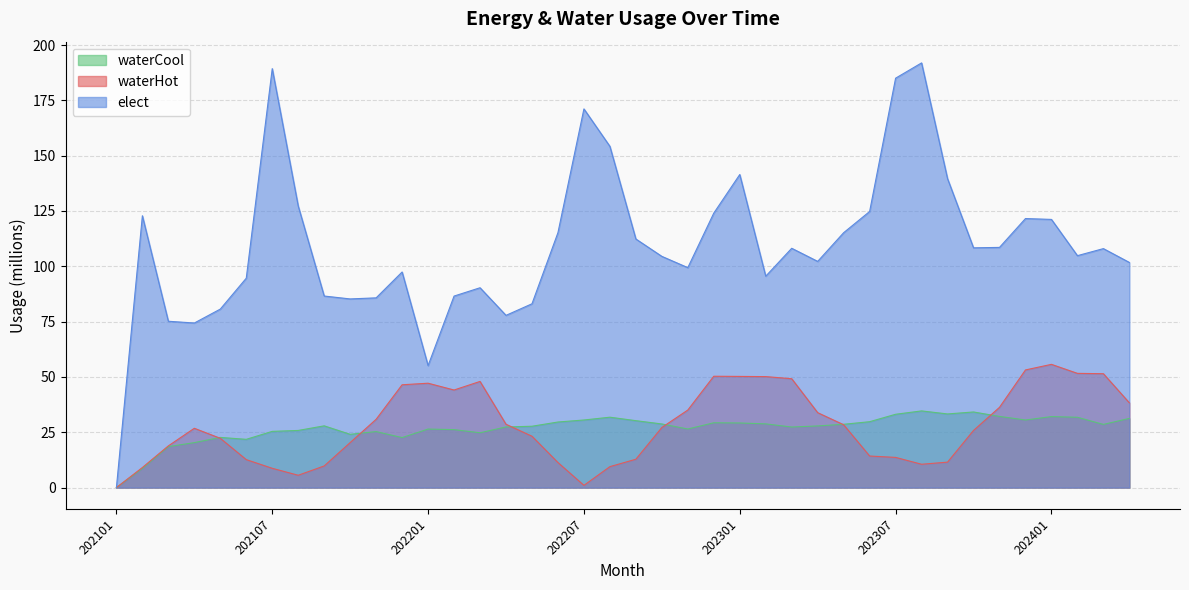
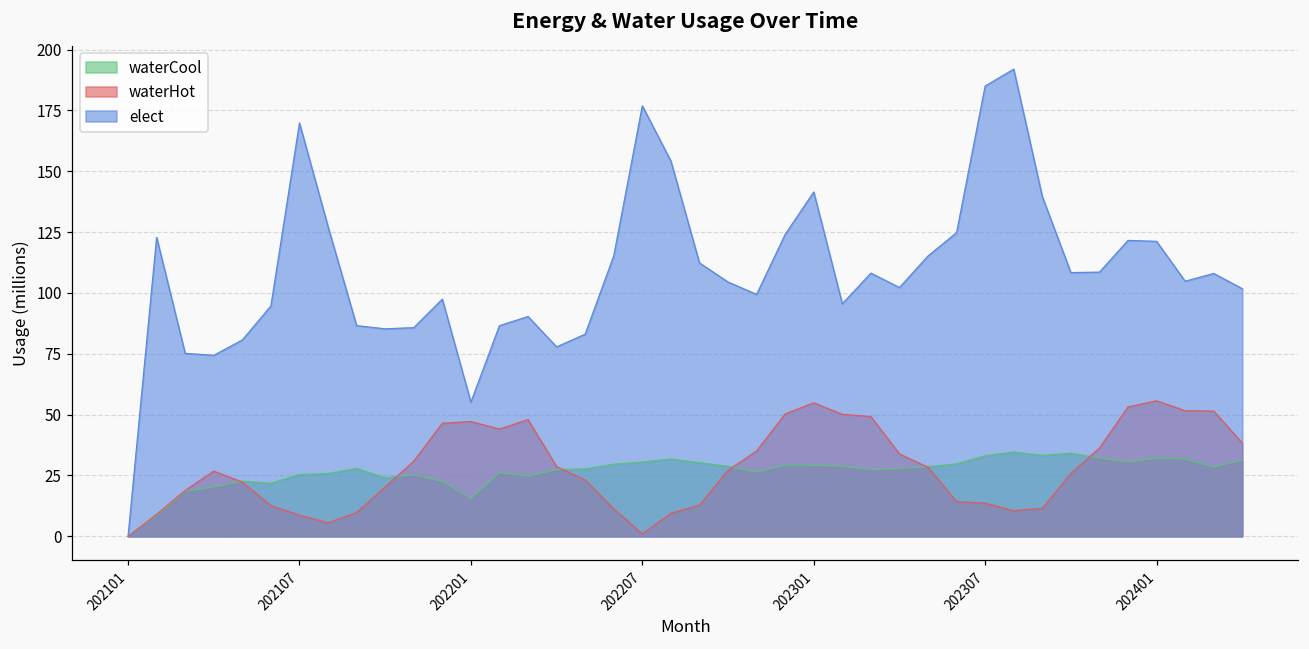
  {
    "waterCool": {
      "202107": 25,
-     "202201": 26,
+     "202201": 16,
      "202207": 31,
      "202301": 29,
      "202307": 33,
      "202401": 32
    },
    "waterHot": {
      "202107": 9,
      "202201": 47,
      "202207": 1,
-     "202301": 50,
+     "202301": 55,
      "202307": 14,
      "202401": 56
    },
    "elect": {
-     "202107": 189,
+     "202107": 170,
      "202201": 55,
-     "202207": 171,
+     "202207": 177,
      "202301": 141,
      "202307": 185,
      "202401": 121
    }
  }
